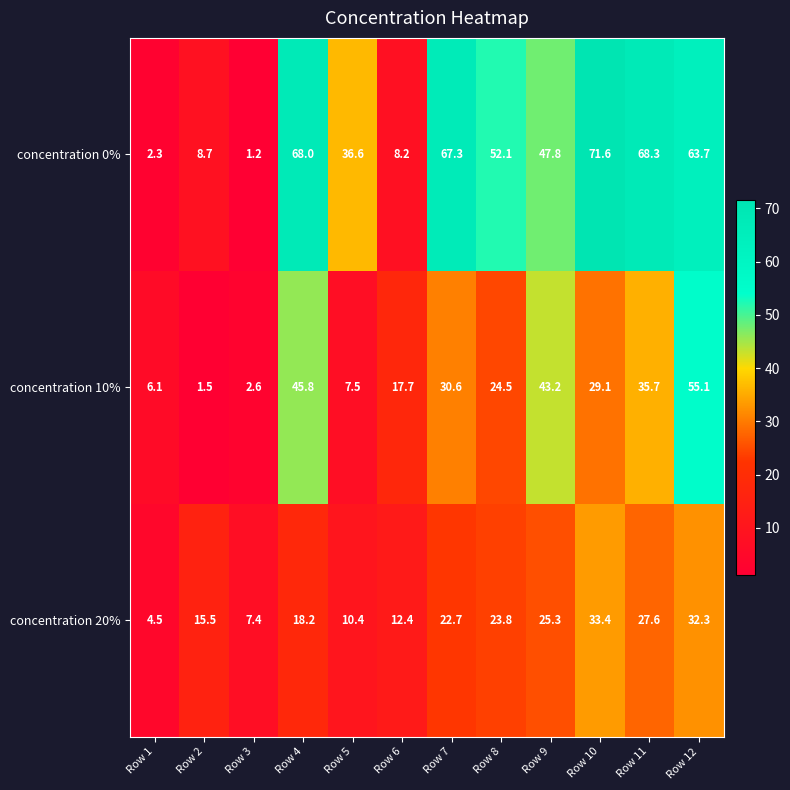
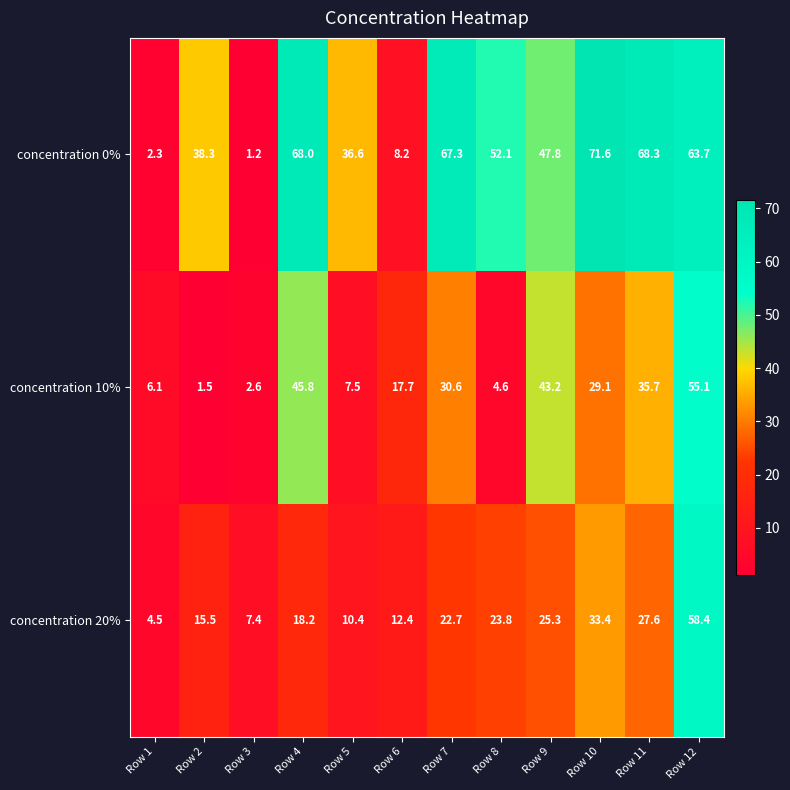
  {
    "concentration 0%": {
      "Row 1": 2.3,
-     "Row 2": 8.7,
+     "Row 2": 38.3,
      "Row 3": 1.2,
      "Row 4": 68.0,
      "Row 5": 36.6,
      "Row 6": 8.2,
      "Row 7": 67.3,
      "Row 8": 52.1,
      "Row 9": 47.8,
      "Row 10": 71.6,
      "Row 11": 68.3,
      "Row 12": 63.7
    },
    "concentration 10%": {
      "Row 1": 6.1,
      "Row 2": 1.5,
      "Row 3": 2.6,
      "Row 4": 45.8,
      "Row 5": 7.5,
      "Row 6": 17.7,
      "Row 7": 30.6,
-     "Row 8": 24.5,
+     "Row 8": 4.6,
      "Row 9": 43.2,
      "Row 10": 29.1,
      "Row 11": 35.7,
      "Row 12": 55.1
    },
    "concentration 20%": {
      "Row 1": 4.5,
      "Row 2": 15.5,
      "Row 3": 7.4,
      "Row 4": 18.2,
      "Row 5": 10.4,
      "Row 6": 12.4,
      "Row 7": 22.7,
      "Row 8": 23.8,
      "Row 9": 25.3,
      "Row 10": 33.4,
      "Row 11": 27.6,
-     "Row 12": 32.3
+     "Row 12": 58.4
    }
  }
